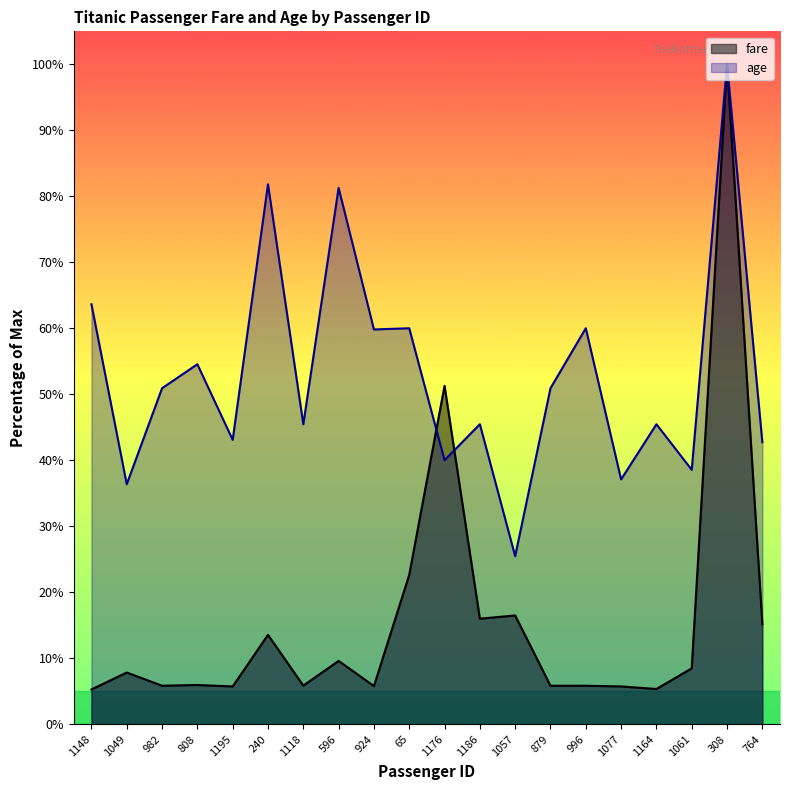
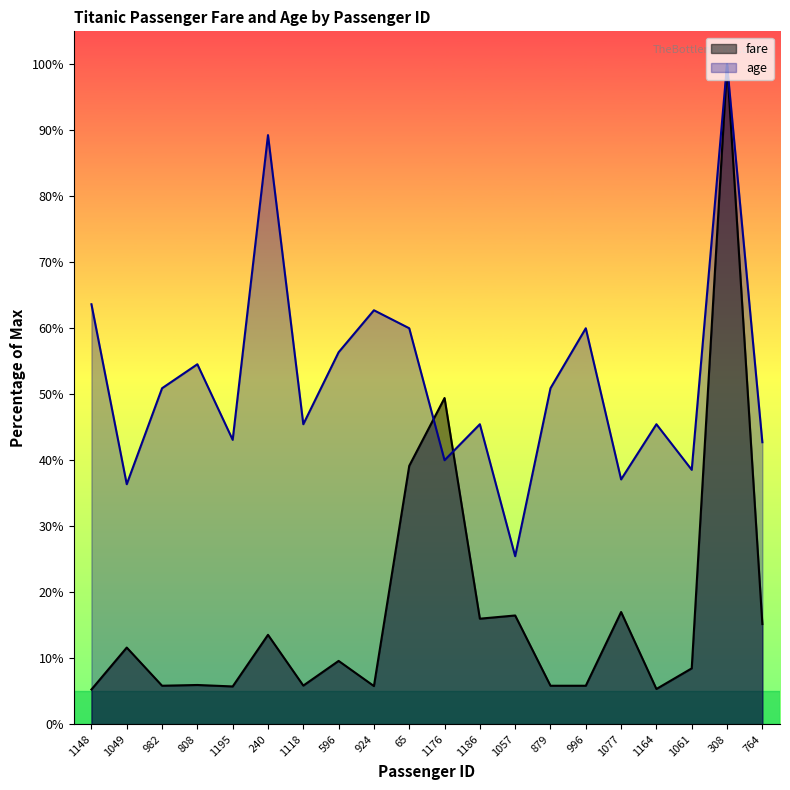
  {
    "fare": {
      "1148": "5%",
-     "1049": "8%",
+     "1049": "12%",
      "982": "6%",
      "808": "6%",
      "1195": "6%",
      "240": "14%",
      "1118": "6%",
      "596": "10%",
      "924": "6%",
-     "65": "23%",
-     "1176": "51%",
+     "65": "39%",
+     "1176": "49%",
      "1186": "16%",
      "1057": "16%",
      "879": "6%",
      "996": "6%",
-     "1077": "6%",
+     "1077": "17%",
      "1164": "5%",
      "1061": "8%",
      "764": "15%"
    },
    "age": {
      "1148": "64%",
      "1049": "36%",
      "982": "51%",
      "808": "55%",
      "1195": "43%",
-     "240": "82%",
+     "240": "89%",
      "1118": "45%",
-     "596": "81%",
-     "924": "60%",
+     "596": "56%",
+     "924": "63%",
      "65": "60%",
      "1176": "40%",
      "1186": "45%",
      "1057": "25%",
      "879": "51%",
      "996": "60%",
      "1077": "37%",
      "1164": "45%",
      "1061": "39%",
      "764": "43%"
    }
  }
